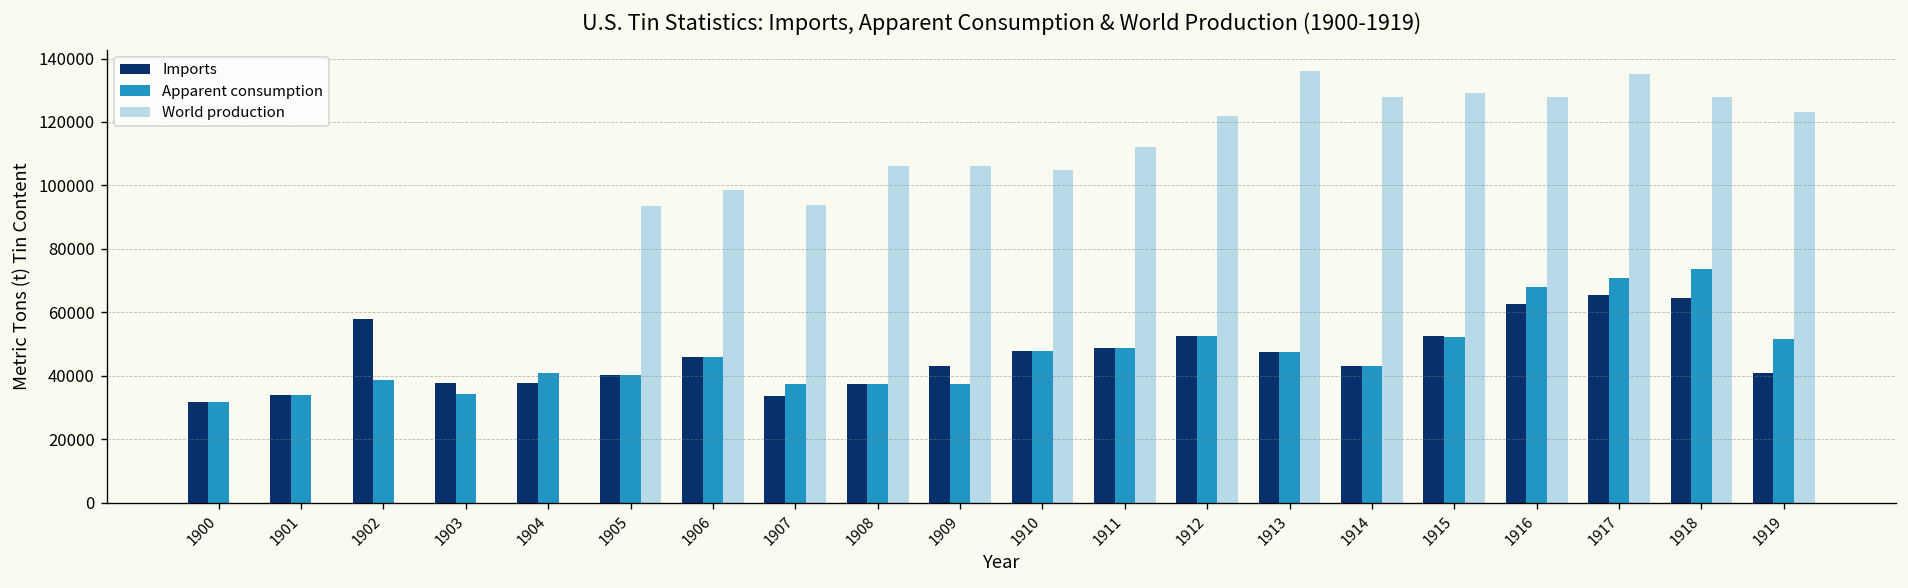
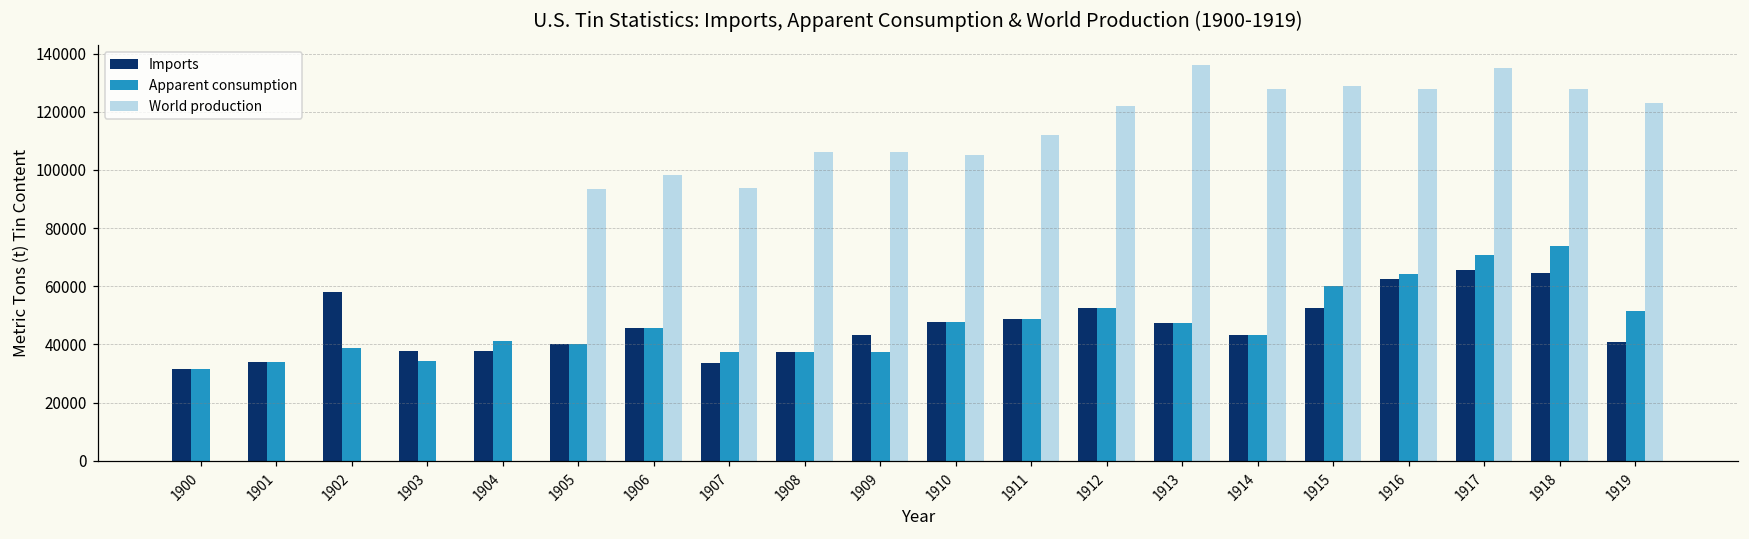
  {
    "Imports": {
      "1900": 32000,
      "1901": 34000,
      "1902": 58000,
      "1903": 38000,
      "1904": 38000,
      "1905": 40000,
      "1906": 46000,
      "1907": 34000,
      "1908": 37000,
      "1909": 43000,
      "1910": 48000,
      "1911": 49000,
      "1912": 53000,
      "1913": 48000,
      "1914": 43000,
      "1915": 52000,
      "1916": 63000,
      "1917": 66000,
      "1918": 65000,
      "1919": 41000
    },
    "Apparent consumption": {
      "1900": 32000,
      "1901": 34000,
      "1902": 39000,
      "1903": 34000,
      "1904": 41000,
      "1905": 40000,
      "1906": 46000,
      "1907": 37000,
      "1908": 37000,
      "1909": 37000,
      "1910": 48000,
      "1911": 49000,
      "1912": 53000,
      "1913": 48000,
      "1914": 43000,
-     "1915": 52000,
-     "1916": 68000,
+     "1915": 60000,
+     "1916": 64000,
      "1917": 71000,
      "1918": 74000,
      "1919": 52000
    }
  }
